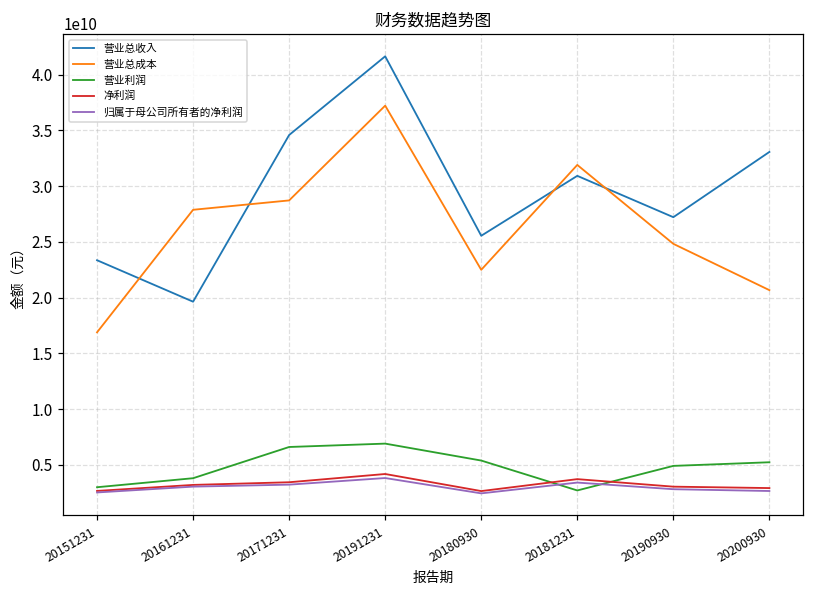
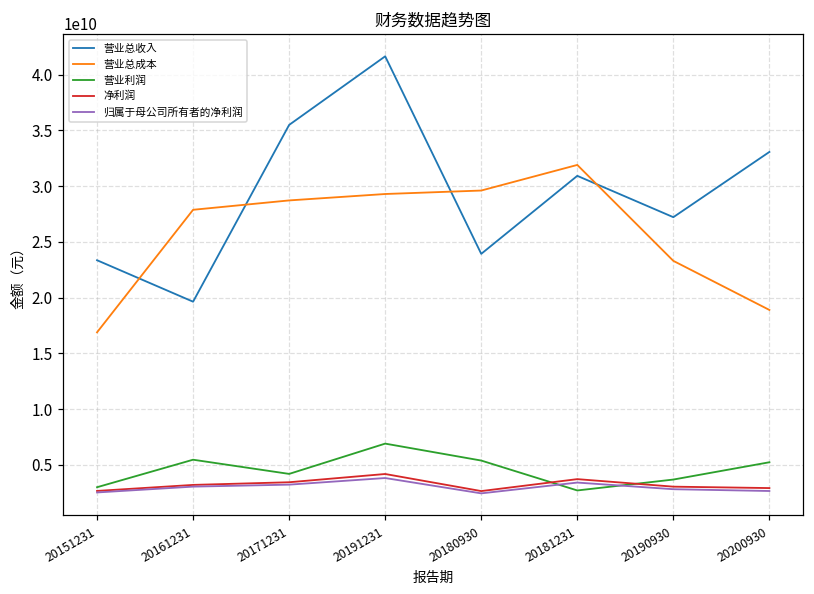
  {
    "营业总收入": {
      "20151231": 23400000000,
      "20161231": 19600000000,
-     "20171231": 34600000000,
+     "20171231": 35500000000,
      "20191231": 41600000000,
-     "20180930": 25500000000,
+     "20180930": 23900000000,
      "20181231": 30900000000,
      "20190930": 27200000000,
      "20200930": 33100000000
    },
    "营业总成本": {
      "20151231": 16900000000,
      "20161231": 27900000000,
      "20171231": 28700000000,
-     "20191231": 37200000000,
-     "20180930": 22500000000,
+     "20191231": 29300000000,
+     "20180930": 29600000000,
      "20181231": 31900000000,
-     "20190930": 24800000000,
-     "20200930": 20700000000
+     "20190930": 23300000000,
+     "20200930": 18900000000
    },
    "营业利润": {
      "20151231": 3000000000,
-     "20161231": 3800000000,
-     "20171231": 6600000000,
+     "20161231": 5500000000,
+     "20171231": 4200000000,
      "20191231": 6900000000,
      "20180930": 5400000000,
      "20181231": 2700000000,
-     "20190930": 4900000000,
+     "20190930": 3700000000,
      "20200930": 5200000000
    },
    "净利润": {
      "20191231": 4200000000,
      "20181231": 3700000000,
      "20200930": 2900000000
    },
    "归属于母公司所有者的净利润": {
      "20191231": 3800000000,
      "20181231": 3400000000,
      "20200930": 2700000000
    }
  }
